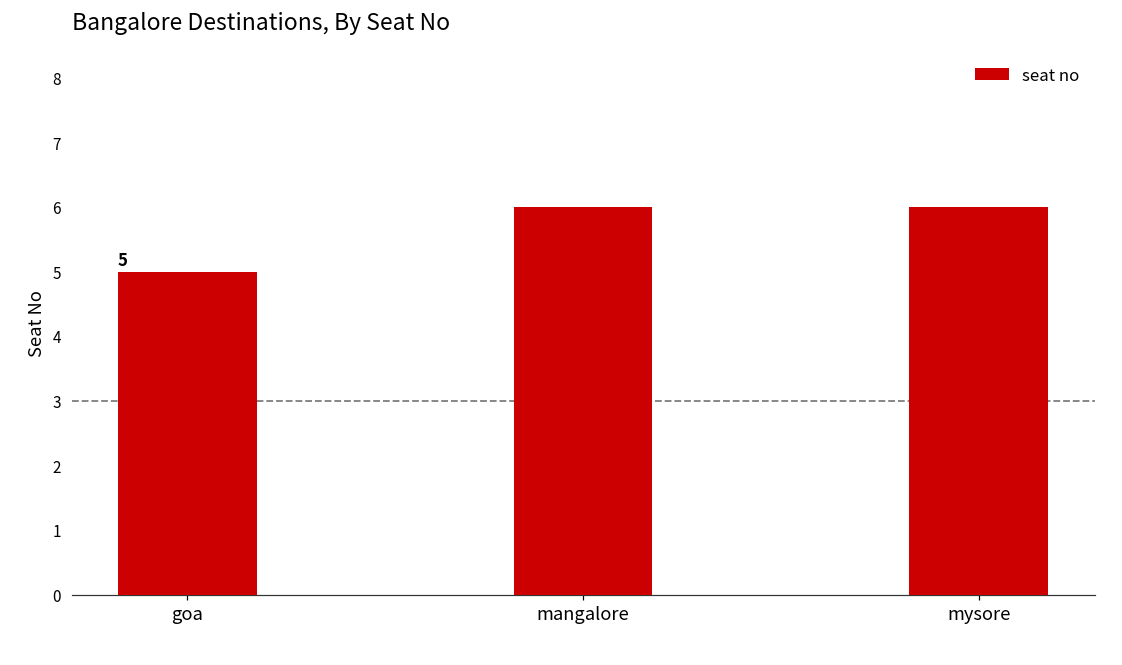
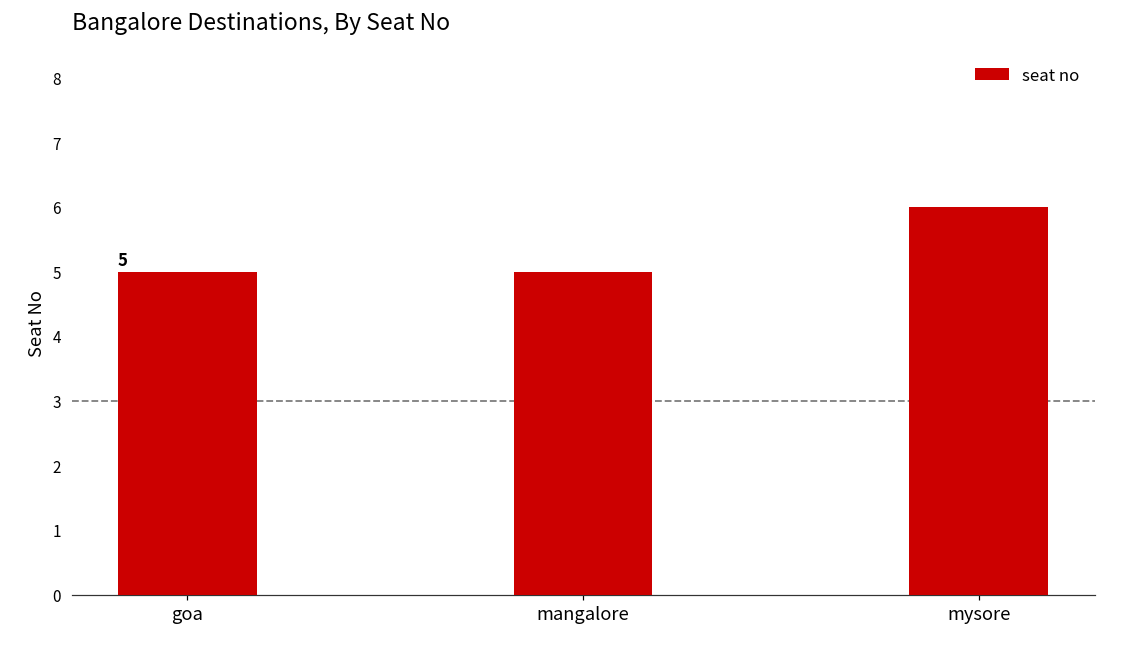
  {
    "goa": 5,
-   "mangalore": 6,
+   "mangalore": 5,
    "mysore": 6
  }
